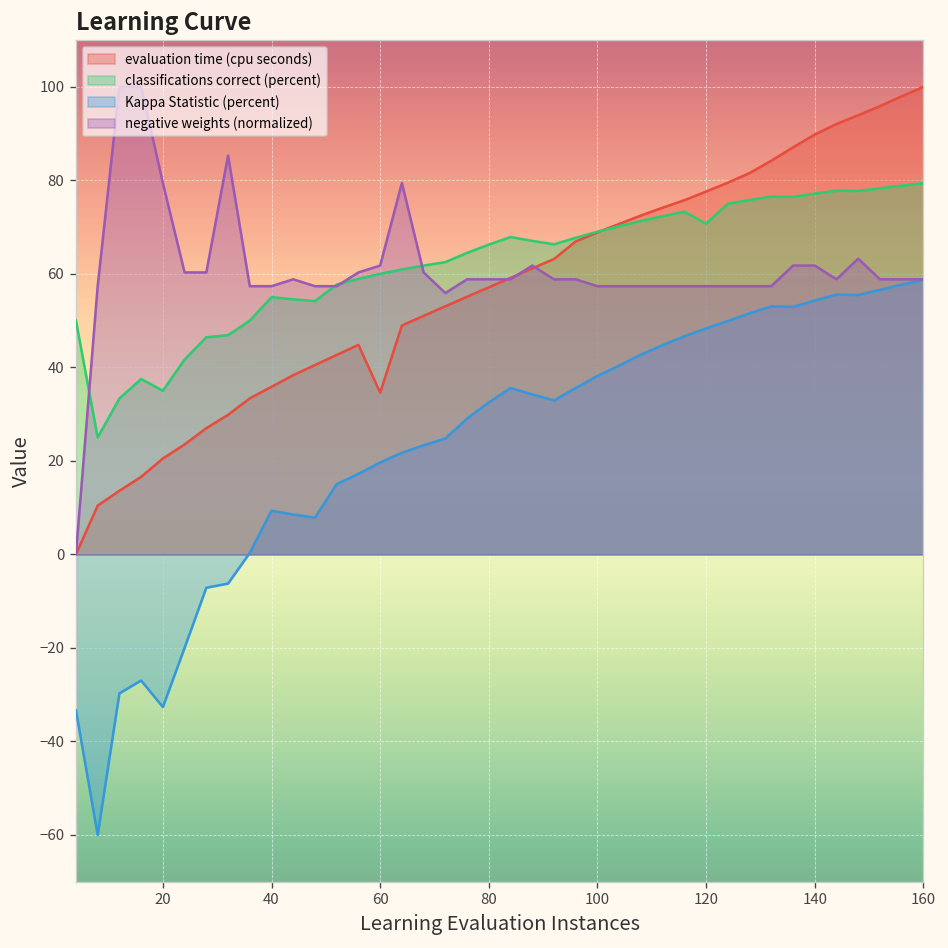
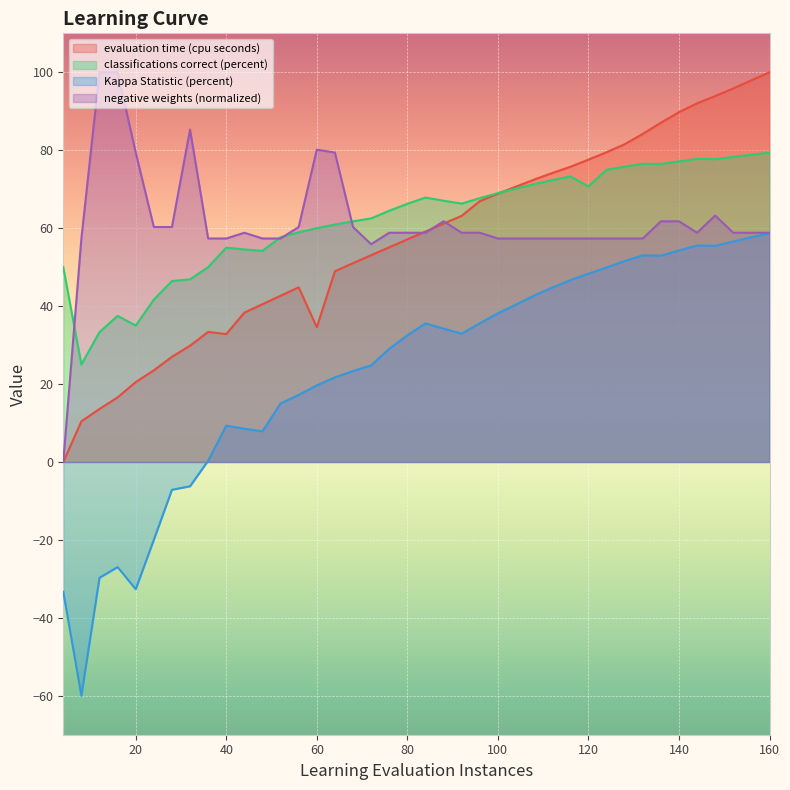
  {
    "evaluation time (cpu seconds)": {
      "20": 20,
-     "40": 36,
+     "40": 33,
      "60": 35,
      "80": 57,
      "120": 78,
      "140": 90,
      "160": 100
    },
    "classifications correct (percent)": {
      "20": 35,
      "40": 55,
      "60": 60,
      "80": 66,
      "120": 71,
      "140": 77,
      "160": 79
    },
    "negative weights (normalized)": {
      "20": 79,
      "40": 57,
-     "60": 62,
+     "60": 80,
      "80": 59,
      "100": 57,
      "120": 57,
      "140": 62
    }
  }
